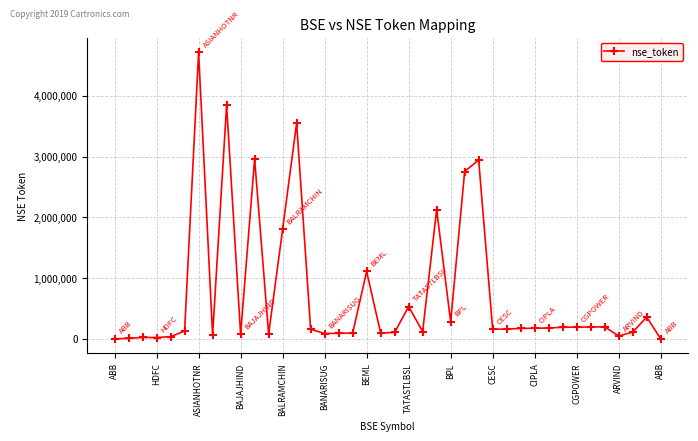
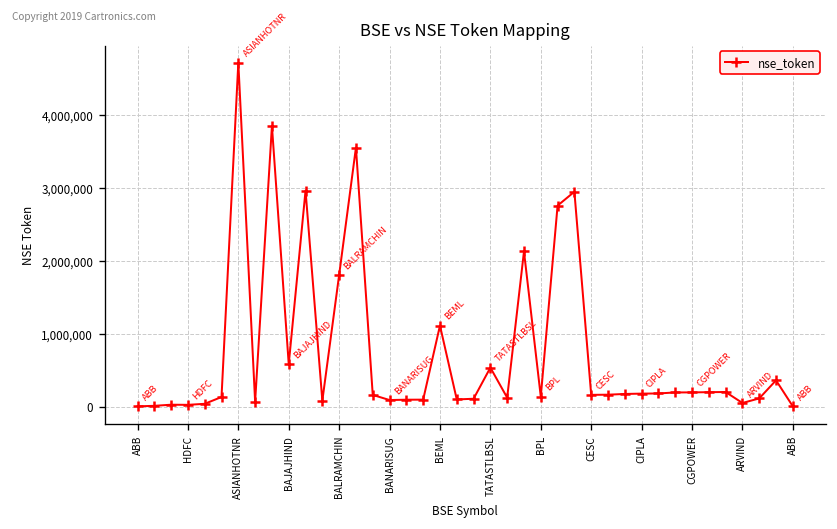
  {
    "HDFC": "0",
    "ASIANHOTNR": "4,700,000",
-   "BAJAJHIND": "100,000",
+   "BAJAJHIND": "600,000",
    "BALRAMCHIN": "1,800,000",
    "BANARISUG": "100,000",
    "BEML": "1,100,000",
    "TATASTLBSL": "500,000",
-   "BPL": "300,000",
+   "BPL": "100,000",
    "CESC": "200,000",
    "CIPLA": "200,000",
    "CGPOWER": "200,000",
    "ARVIND": "0"
  }
